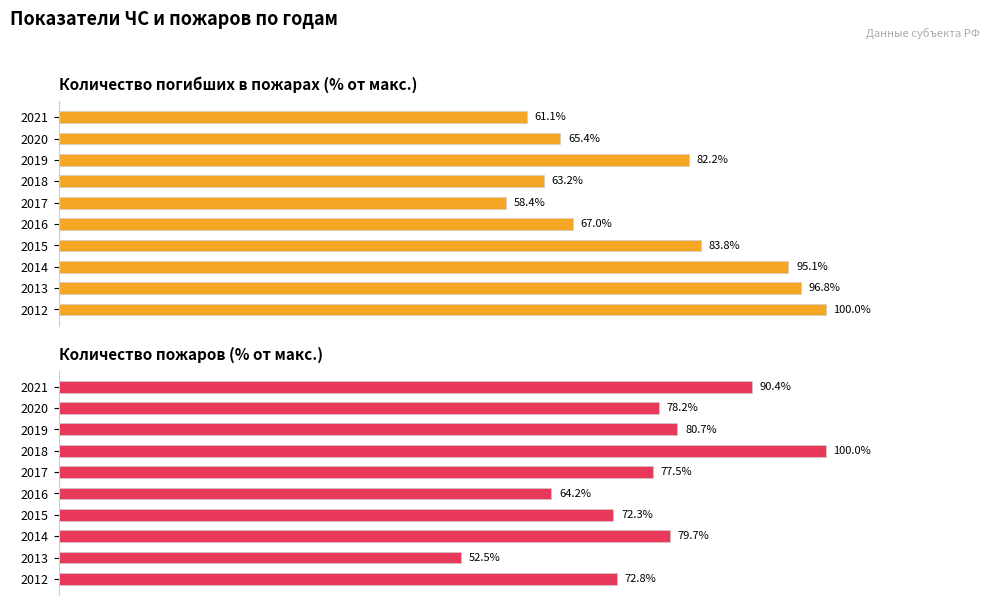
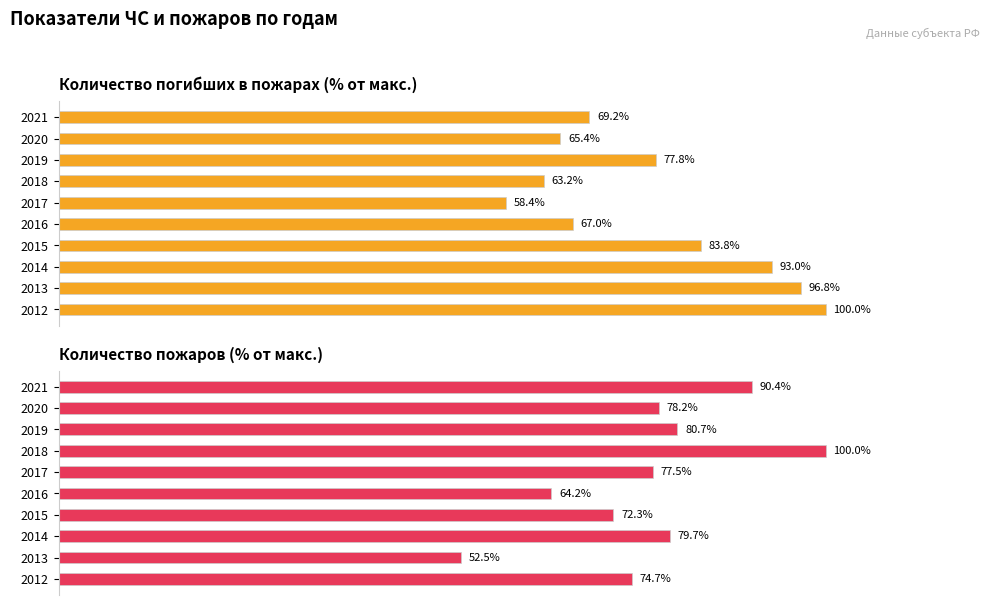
  {
    "Количество погибших в пожарах (% от макс.)": {
-     "2021": "61.1%",
+     "2021": "69.2%",
      "2020": "65.4%",
-     "2019": "82.2%",
+     "2019": "77.8%",
      "2018": "63.2%",
      "2017": "58.4%",
      "2016": "67.0%",
      "2015": "83.8%",
-     "2014": "95.1%",
+     "2014": "93.0%",
      "2013": "96.8%",
      "2012": "100.0%"
    },
    "Количество пожаров (% от макс.)": {
      "2021": "90.4%",
      "2020": "78.2%",
      "2019": "80.7%",
      "2018": "100.0%",
      "2017": "77.5%",
      "2016": "64.2%",
      "2015": "72.3%",
      "2014": "79.7%",
      "2013": "52.5%",
-     "2012": "72.8%"
+     "2012": "74.7%"
    }
  }
